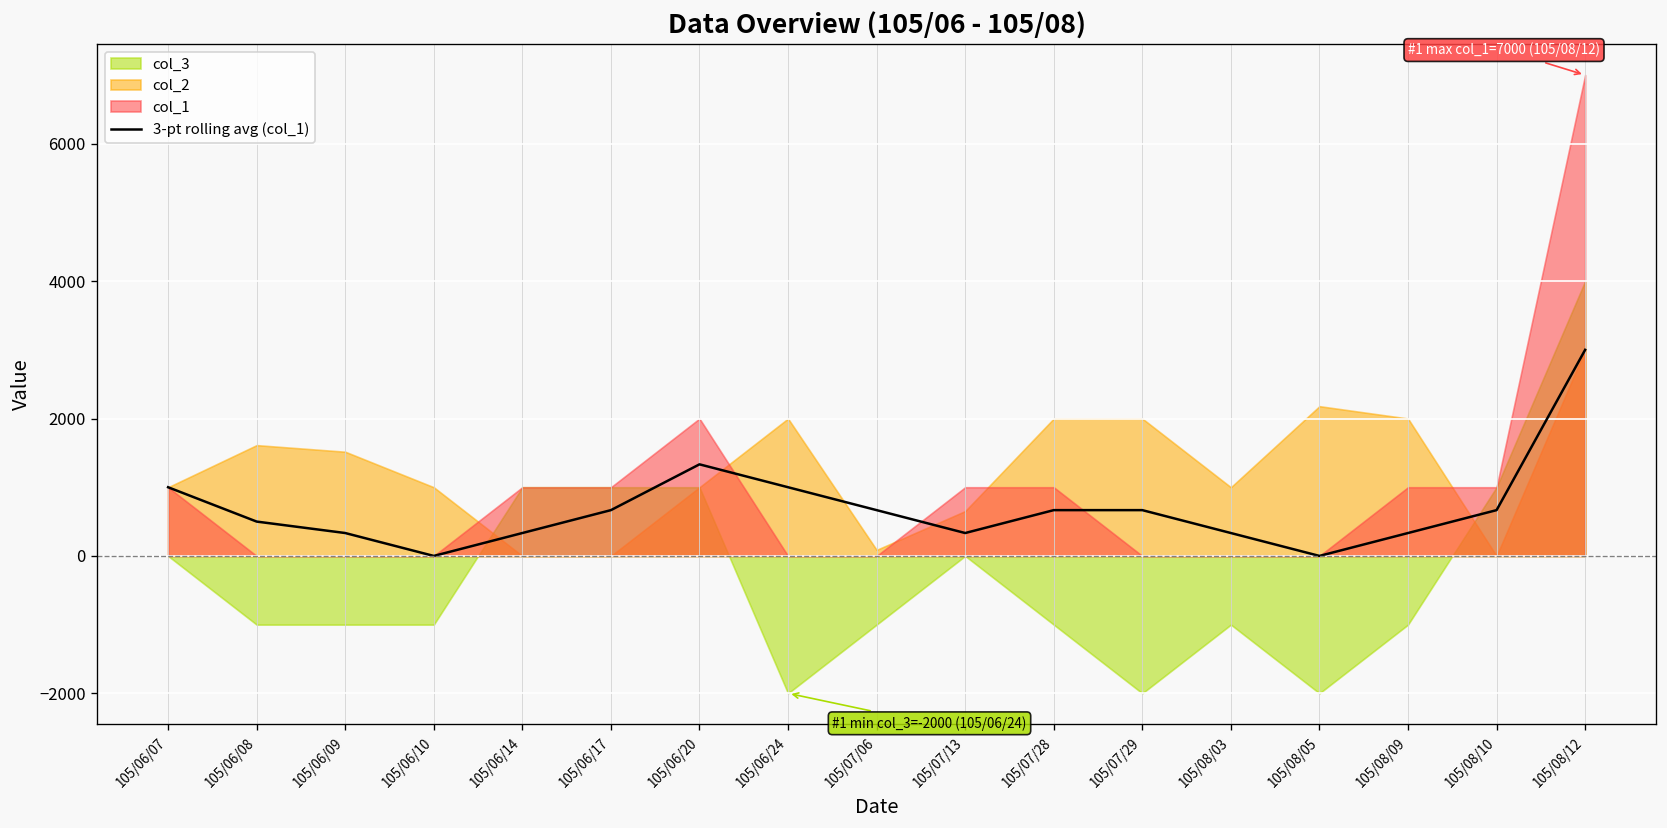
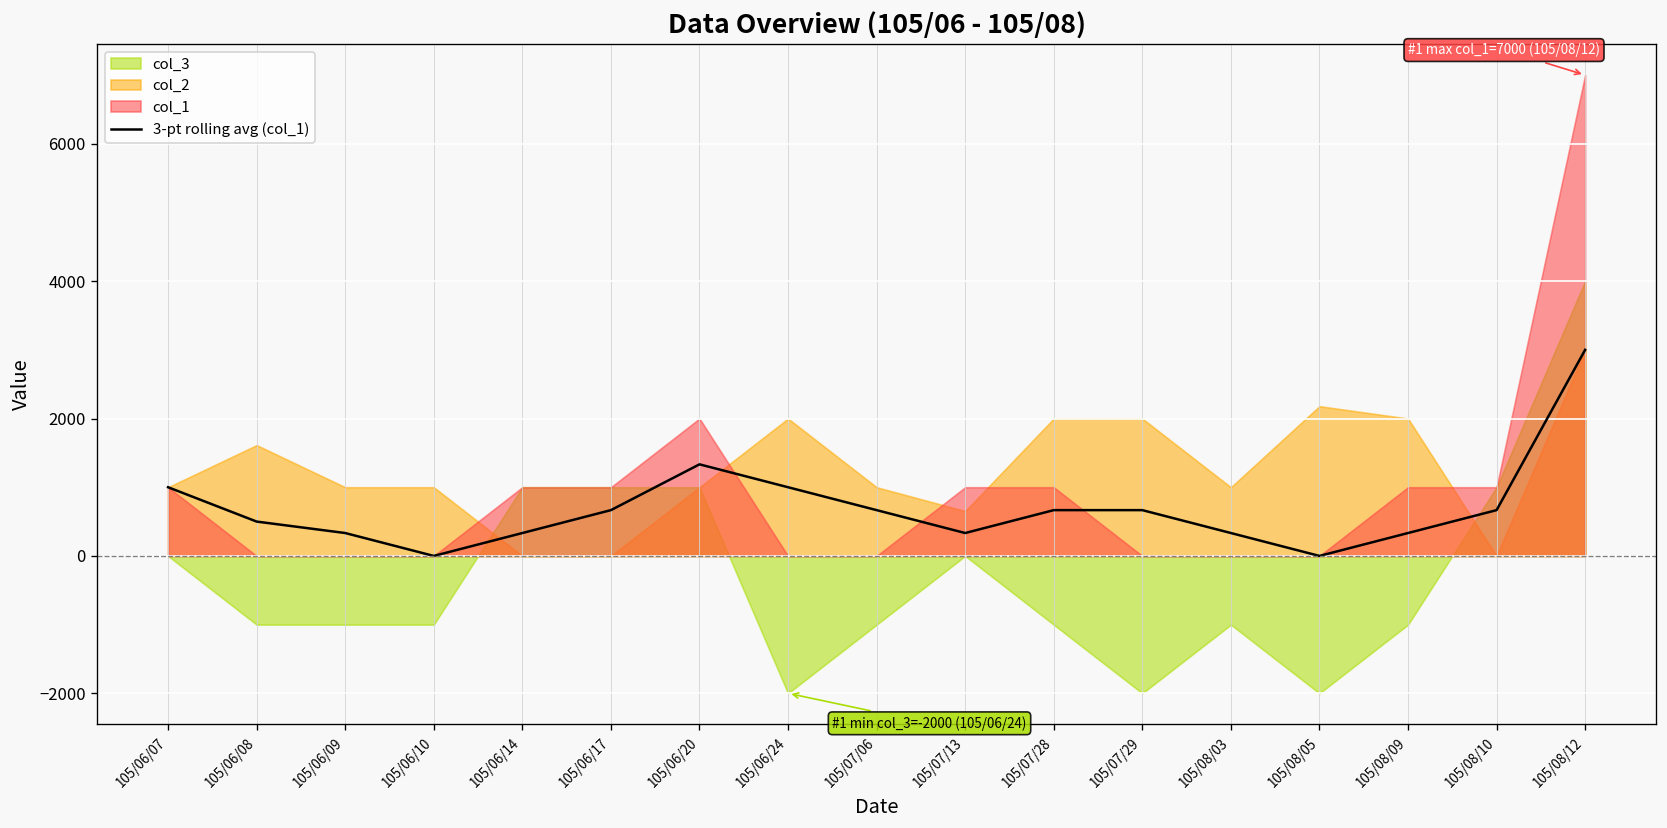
  {
    "3-pt rolling avg (col_1)": {
      "105/06/08": 500,
      "105/06/09": 300,
      "105/06/14": 300,
      "105/06/17": 700,
      "105/06/20": 1300,
      "105/06/24": 1000,
      "105/07/06": 700,
      "105/07/13": 300,
      "105/07/28": 700,
      "105/07/29": 700,
      "105/08/03": 300,
      "105/08/09": 300,
      "105/08/10": 700
    },
    "col_2": {
      "105/06/08": 1600,
-     "105/06/09": 1500,
+     "105/06/09": 1000,
      "105/06/10": 1000,
      "105/06/14": 0,
      "105/06/17": 0,
      "105/06/24": 2000,
-     "105/07/06": 100,
+     "105/07/06": 1000,
      "105/07/13": 700,
      "105/07/28": 2000,
      "105/07/29": 2000,
      "105/08/03": 1000,
      "105/08/05": 2200,
      "105/08/09": 2000,
      "105/08/10": 0
    },
    "col_1": {
      "105/06/20": 2000,
      "105/07/13": 1000,
      "105/07/28": 1000,
      "105/08/09": 1000
    }
  }
